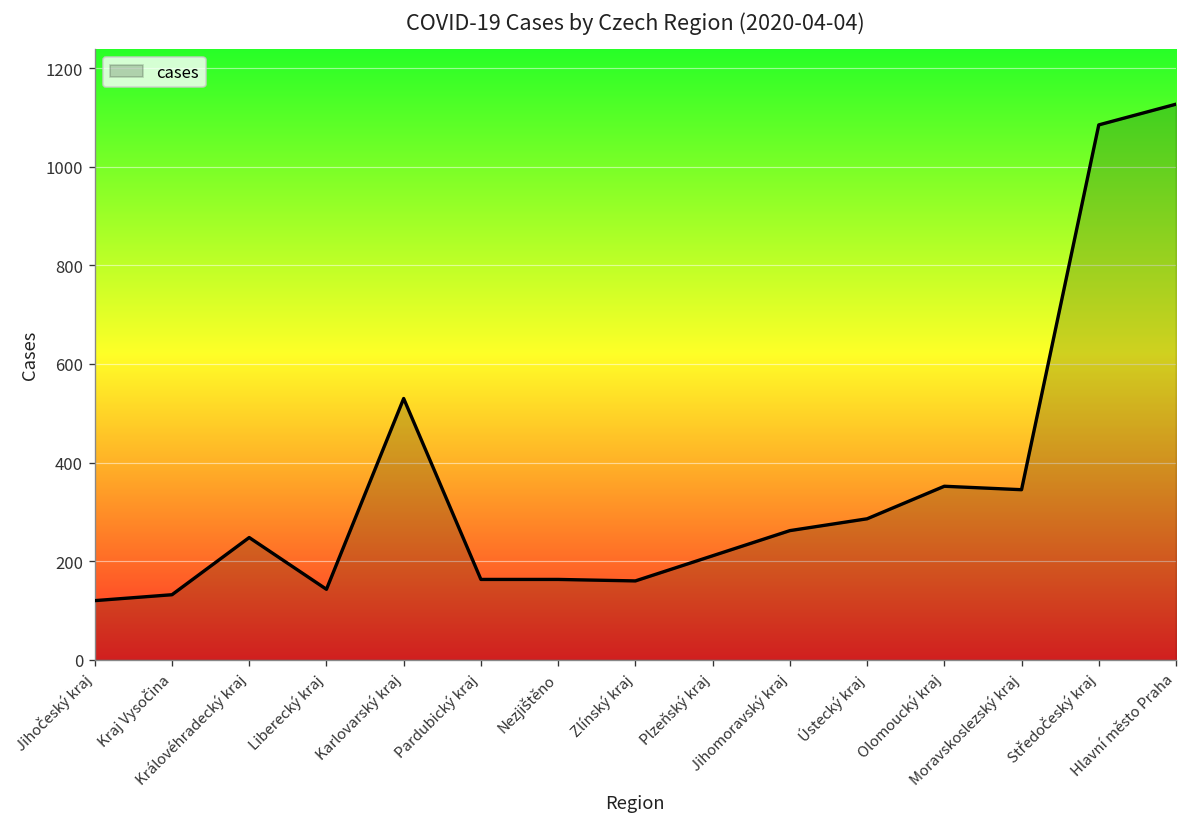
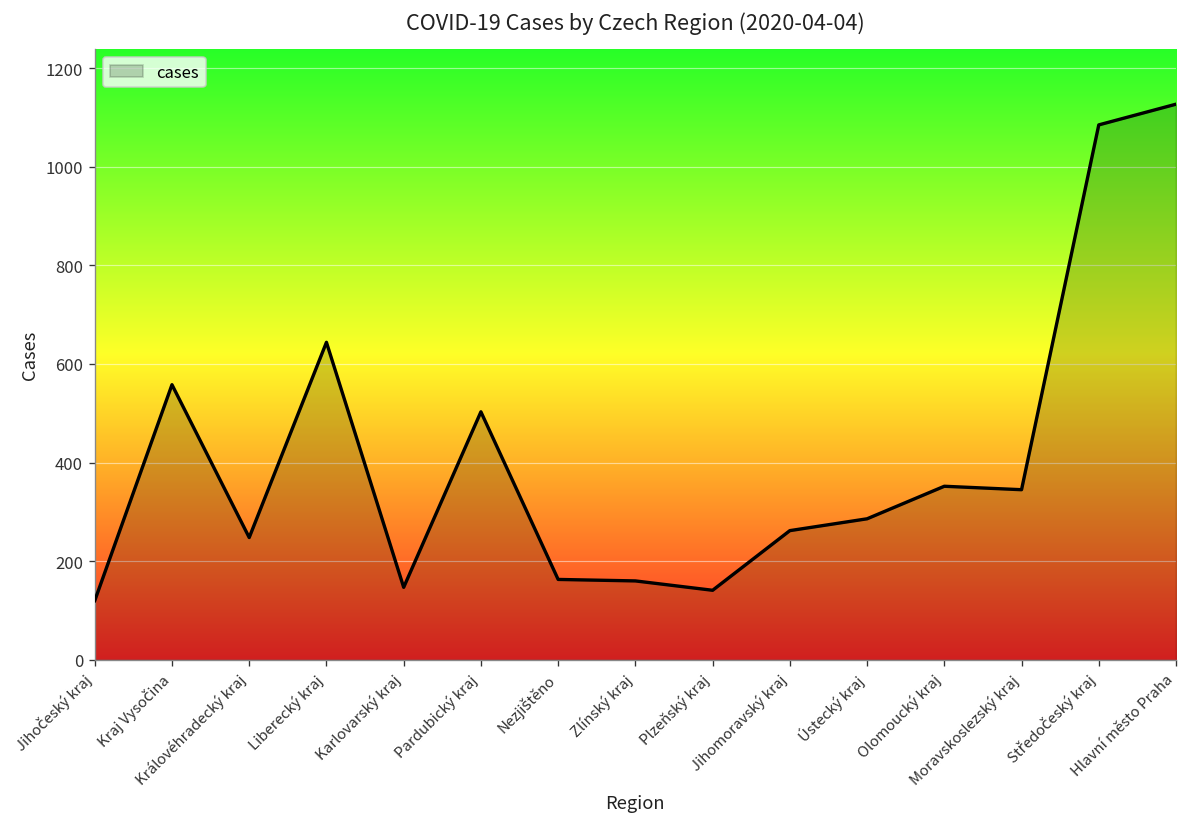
  {
    "Jihočeský kraj": 120,
-   "Kraj Vysočina": 130,
+   "Kraj Vysočina": 560,
    "Královéhradecký kraj": 250,
-   "Liberecký kraj": 140,
-   "Karlovarský kraj": 530,
-   "Pardubický kraj": 160,
+   "Liberecký kraj": 640,
+   "Karlovarský kraj": 150,
+   "Pardubický kraj": 500,
    "Nezjištěno": 160,
    "Zlínský kraj": 160,
-   "Plzeňský kraj": 210,
+   "Plzeňský kraj": 140,
    "Jihomoravský kraj": 260,
    "Ústecký kraj": 290,
    "Olomoucký kraj": 350,
    "Moravskoslezský kraj": 350,
    "Středočeský kraj": 1090,
    "Hlavní město Praha": 1130
  }
